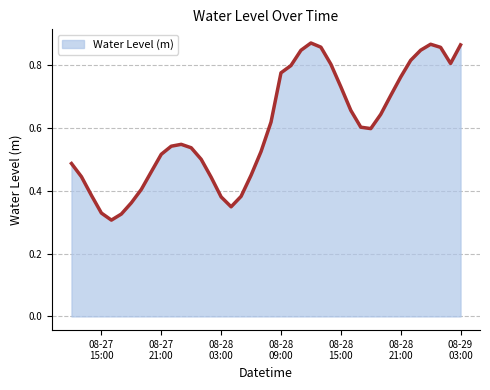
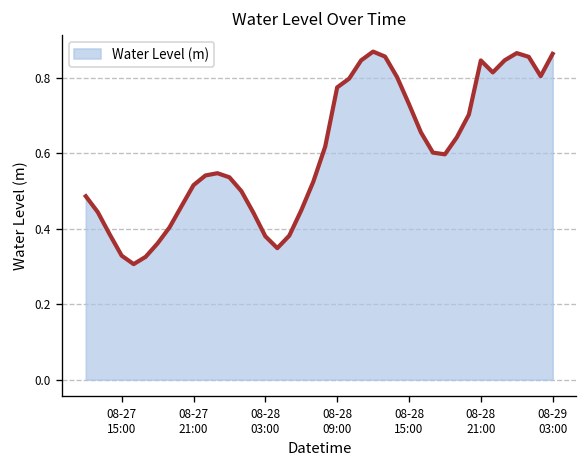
  {
    "08-27 15:00": 0.33,
    "08-27 21:00": 0.52,
    "08-28 03:00": 0.38,
    "08-28 09:00": 0.78,
    "08-28 15:00": 0.73,
-   "08-28 21:00": 0.76,
+   "08-28 21:00": 0.85,
    "08-29 03:00": 0.86
  }
